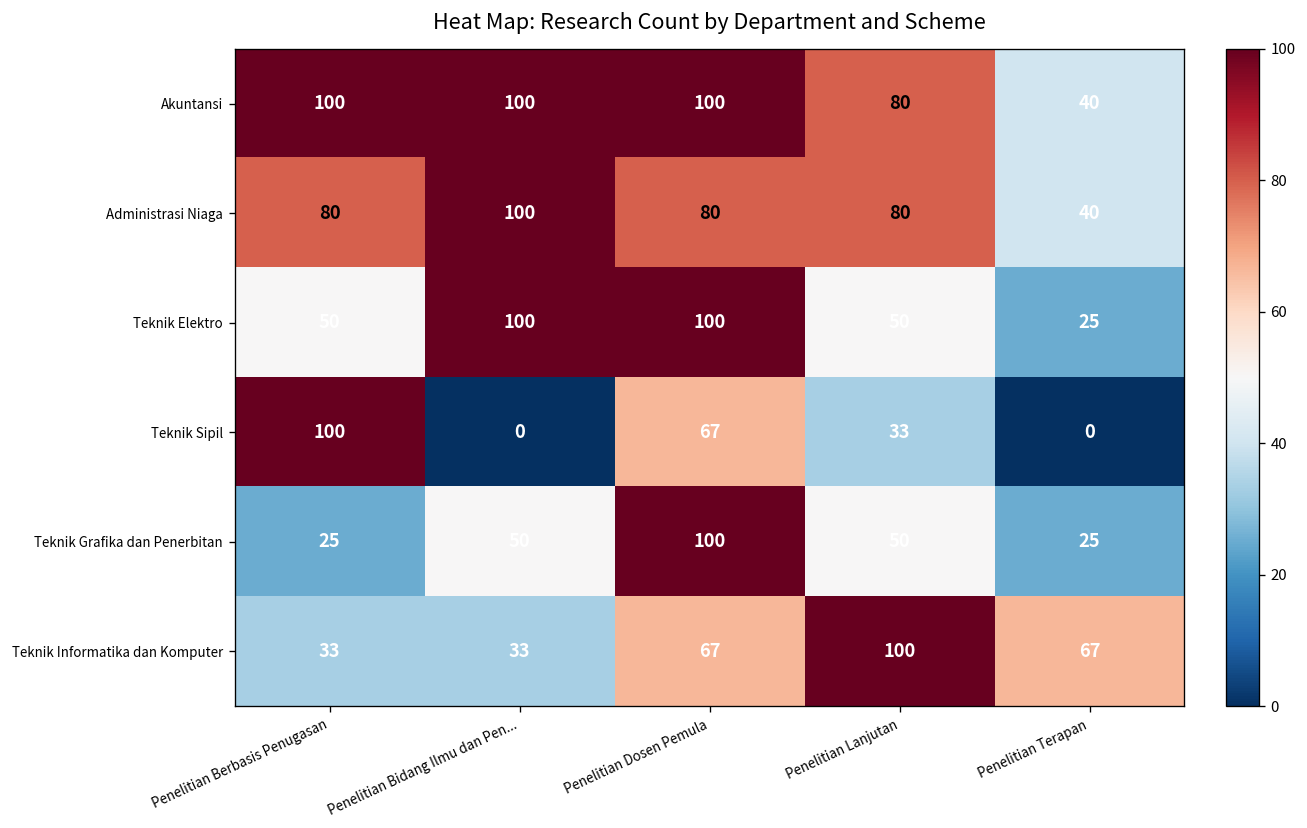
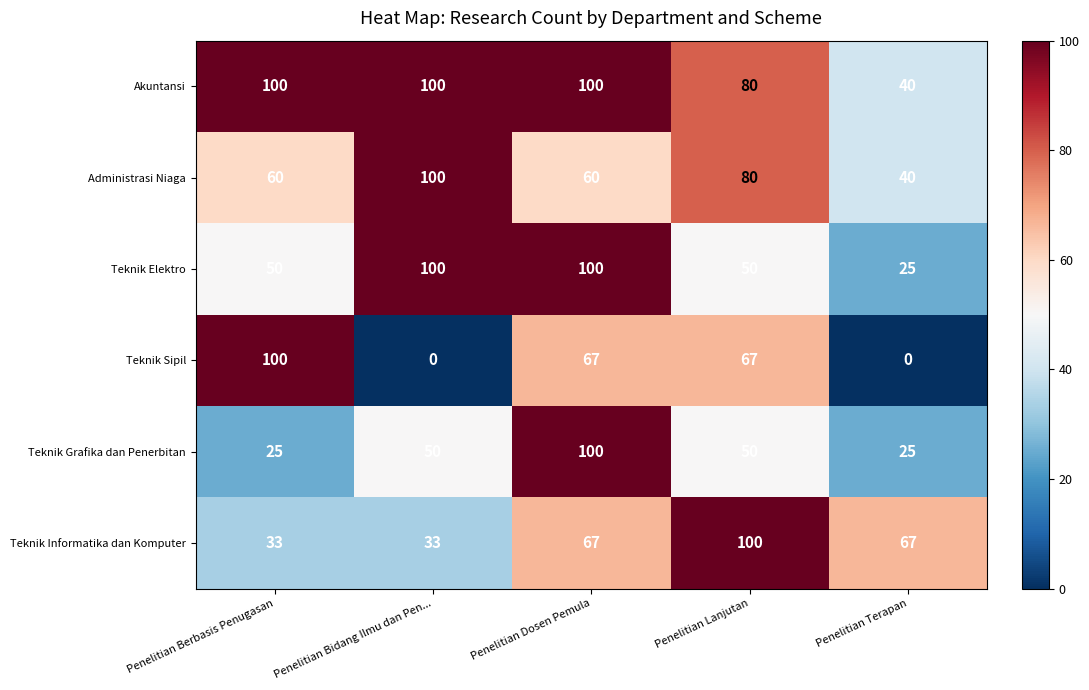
  {
    "Akuntansi": {
      "Penelitian Berbasis Penugasan": 100,
      "Penelitian Bidang Ilmu dan Pen...": 100,
      "Penelitian Dosen Pemula": 100,
      "Penelitian Lanjutan": 80
    },
    "Administrasi Niaga": {
-     "Penelitian Berbasis Penugasan": 80,
+     "Penelitian Berbasis Penugasan": 60,
      "Penelitian Bidang Ilmu dan Pen...": 100,
-     "Penelitian Dosen Pemula": 80,
+     "Penelitian Dosen Pemula": 60,
      "Penelitian Lanjutan": 80
    },
    "Teknik Elektro": {
      "Penelitian Bidang Ilmu dan Pen...": 100,
      "Penelitian Dosen Pemula": 100,
      "Penelitian Terapan": 25
    },
    "Teknik Sipil": {
      "Penelitian Berbasis Penugasan": 100,
      "Penelitian Bidang Ilmu dan Pen...": 0,
      "Penelitian Dosen Pemula": 67,
-     "Penelitian Lanjutan": 33,
+     "Penelitian Lanjutan": 67,
      "Penelitian Terapan": 0
    },
    "Teknik Grafika dan Penerbitan": {
      "Penelitian Berbasis Penugasan": 25,
      "Penelitian Dosen Pemula": 100,
      "Penelitian Terapan": 25
    },
    "Teknik Informatika dan Komputer": {
      "Penelitian Berbasis Penugasan": 33,
      "Penelitian Bidang Ilmu dan Pen...": 33,
      "Penelitian Dosen Pemula": 67,
      "Penelitian Lanjutan": 100,
      "Penelitian Terapan": 67
    }
  }
